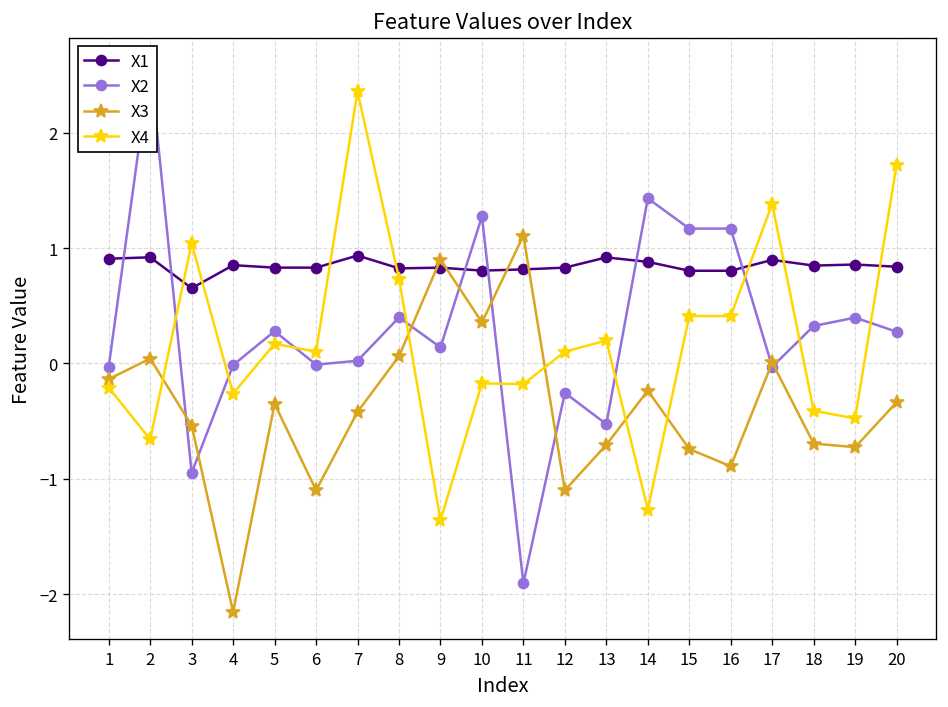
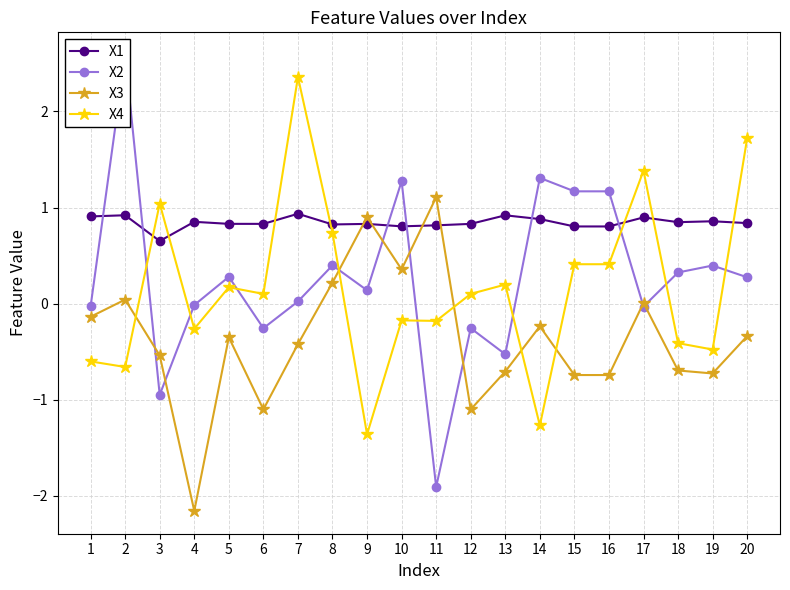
  {
    "X1": {
      "1": 0.9,
      "2": 0.9,
      "3": 0.7,
      "4": 0.9,
      "5": 0.8,
      "6": 0.8,
      "7": 0.9,
      "8": 0.8,
      "9": 0.8,
      "10": 0.8,
      "11": 0.8,
      "12": 0.8,
      "13": 0.9,
      "14": 0.9,
      "15": 0.8,
      "16": 0.8,
      "17": 0.9,
      "18": 0.8,
      "19": 0.9,
      "20": 0.8
    },
    "X2": {
      "1": 0.0,
      "3": -0.9,
      "4": 0.0,
      "5": 0.3,
-     "6": 0.0,
+     "6": -0.3,
      "7": 0.0,
      "8": 0.4,
      "9": 0.1,
      "10": 1.3,
      "11": -1.9,
      "12": -0.3,
      "13": -0.5,
-     "14": 1.4,
+     "14": 1.3,
      "15": 1.2,
      "16": 1.2,
      "17": 0.0,
      "18": 0.3,
      "19": 0.4,
      "20": 0.3
    },
    "X3": {
      "1": -0.1,
      "2": 0.0,
      "3": -0.5,
      "4": -2.2,
      "5": -0.4,
      "6": -1.1,
      "7": -0.4,
-     "8": 0.1,
+     "8": 0.2,
      "9": 0.9,
      "10": 0.4,
      "11": 1.1,
      "12": -1.1,
      "13": -0.7,
      "14": -0.2,
      "15": -0.7,
-     "16": -0.9,
+     "16": -0.7,
      "17": 0.0,
      "18": -0.7,
      "19": -0.7,
      "20": -0.3
    },
    "X4": {
-     "1": -0.2,
+     "1": -0.6,
      "2": -0.7,
      "3": 1.0,
      "4": -0.3,
      "5": 0.2,
      "6": 0.1,
      "7": 2.4,
      "8": 0.7,
      "9": -1.4,
      "10": -0.2,
      "11": -0.2,
      "12": 0.1,
      "13": 0.2,
      "14": -1.3,
      "15": 0.4,
      "16": 0.4,
      "17": 1.4,
      "18": -0.4,
      "19": -0.5,
      "20": 1.7
    }
  }
